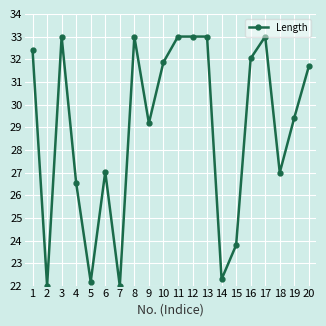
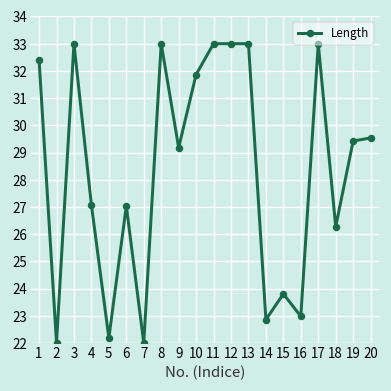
  {
    "1": 32.4,
    "2": 22.0,
    "3": 33.0,
-   "4": 26.5,
+   "4": 27.1,
    "5": 22.2,
    "6": 27.0,
    "7": 22.0,
    "8": 33.0,
    "9": 29.2,
    "10": 31.9,
    "11": 33.0,
    "12": 33.0,
    "13": 33.0,
-   "14": 22.3,
+   "14": 22.9,
    "15": 23.8,
-   "16": 32.0,
+   "16": 23.0,
    "17": 33.0,
-   "18": 27.0,
+   "18": 26.3,
    "19": 29.4,
-   "20": 31.7
+   "20": 29.5
  }
